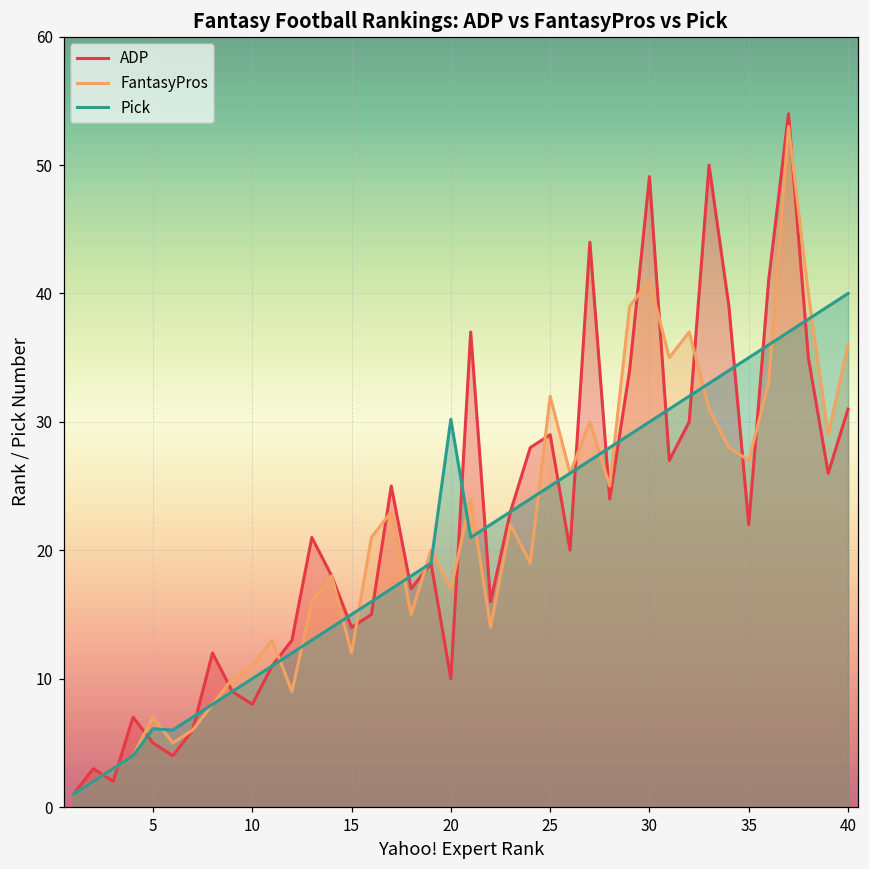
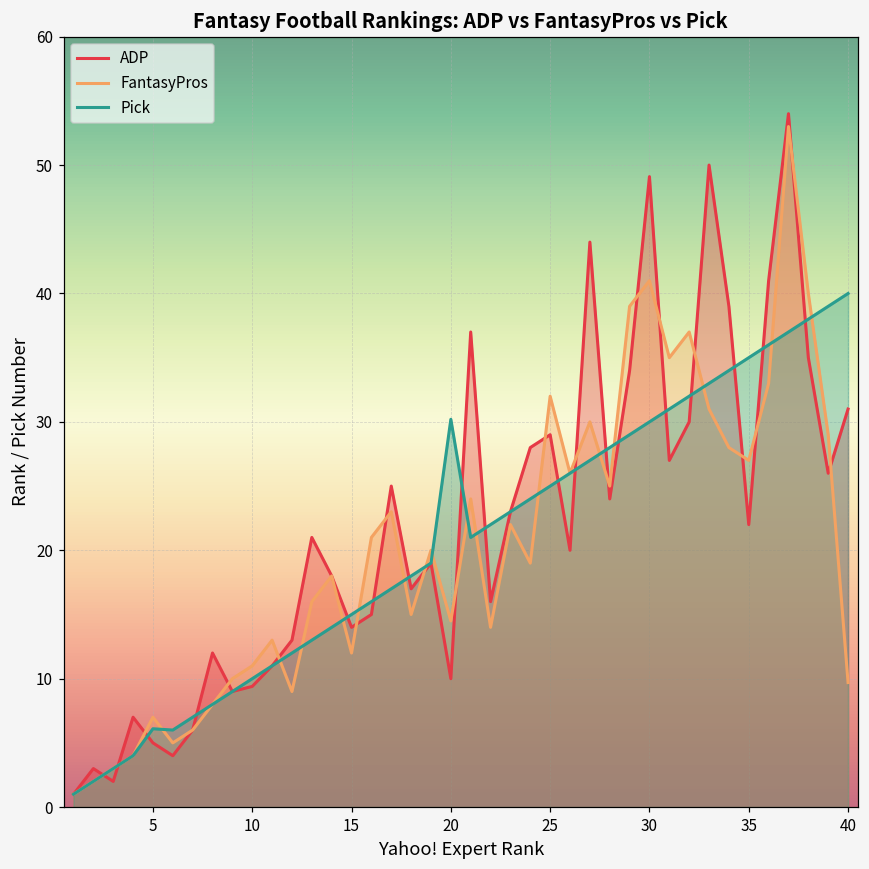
  {
    "ADP": {
      "5": 5.0,
-     "10": 8.0,
+     "10": 9.4,
      "15": 14.0,
      "20": 10.0,
      "25": 29.0,
      "30": 49.1,
      "35": 22.0,
      "40": 31.0
    },
    "FantasyPros": {
      "5": 7.0,
      "10": 11.0,
      "15": 12.0,
-     "20": 17.0,
+     "20": 14.5,
      "25": 32.0,
      "30": 41.0,
      "35": 27.0,
-     "40": 36.0
+     "40": 9.7
    },
    "Pick": {
      "5": 6.1,
      "10": 10.0,
      "15": 15.0,
      "20": 30.2,
      "25": 25.0,
      "30": 30.0,
      "35": 35.0,
      "40": 40.0
    }
  }
